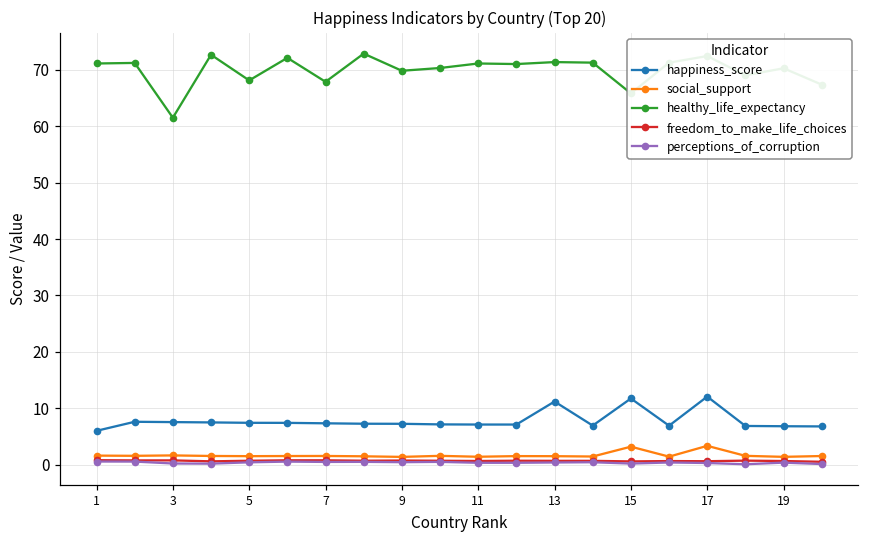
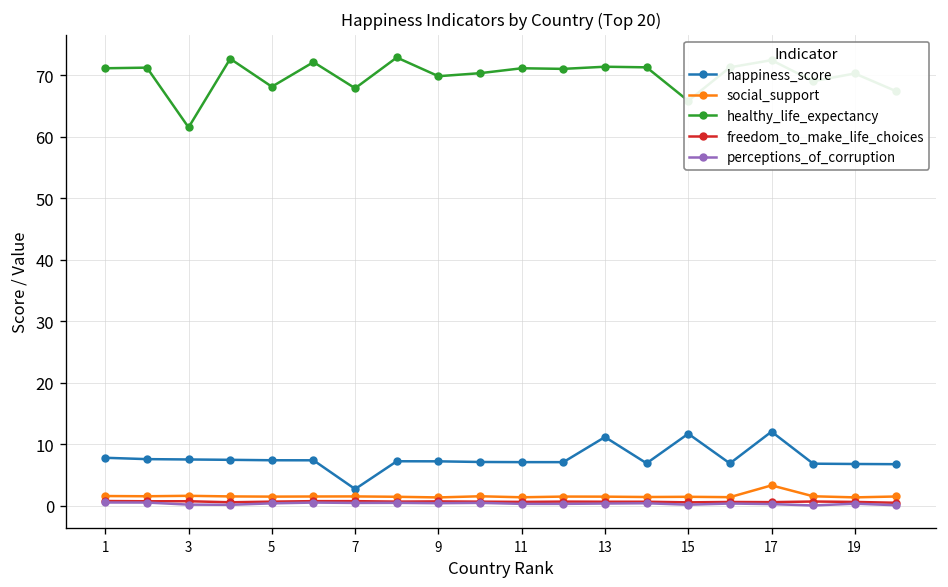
  {
    "happiness_score": {
-     "1": 6,
+     "1": 8,
      "3": 8,
      "5": 7,
-     "7": 7,
+     "7": 3,
      "9": 7,
      "11": 7,
      "13": 11,
      "15": 12,
      "17": 12,
      "19": 7
    },
    "social_support": {
      "1": 2,
      "3": 2,
      "5": 1,
      "7": 2,
      "9": 1,
      "11": 1,
      "13": 1,
-     "15": 3,
+     "15": 1,
      "17": 3,
      "19": 1
    },
    "healthy_life_expectancy": {
      "1": 71,
      "3": 62,
      "5": 68,
      "7": 68,
      "9": 70,
      "11": 71,
      "13": 71
    },
    "freedom_to_make_life_choices": {
      "3": 1
    },
    "perceptions_of_corruption": {
      "3": 0
    }
  }
